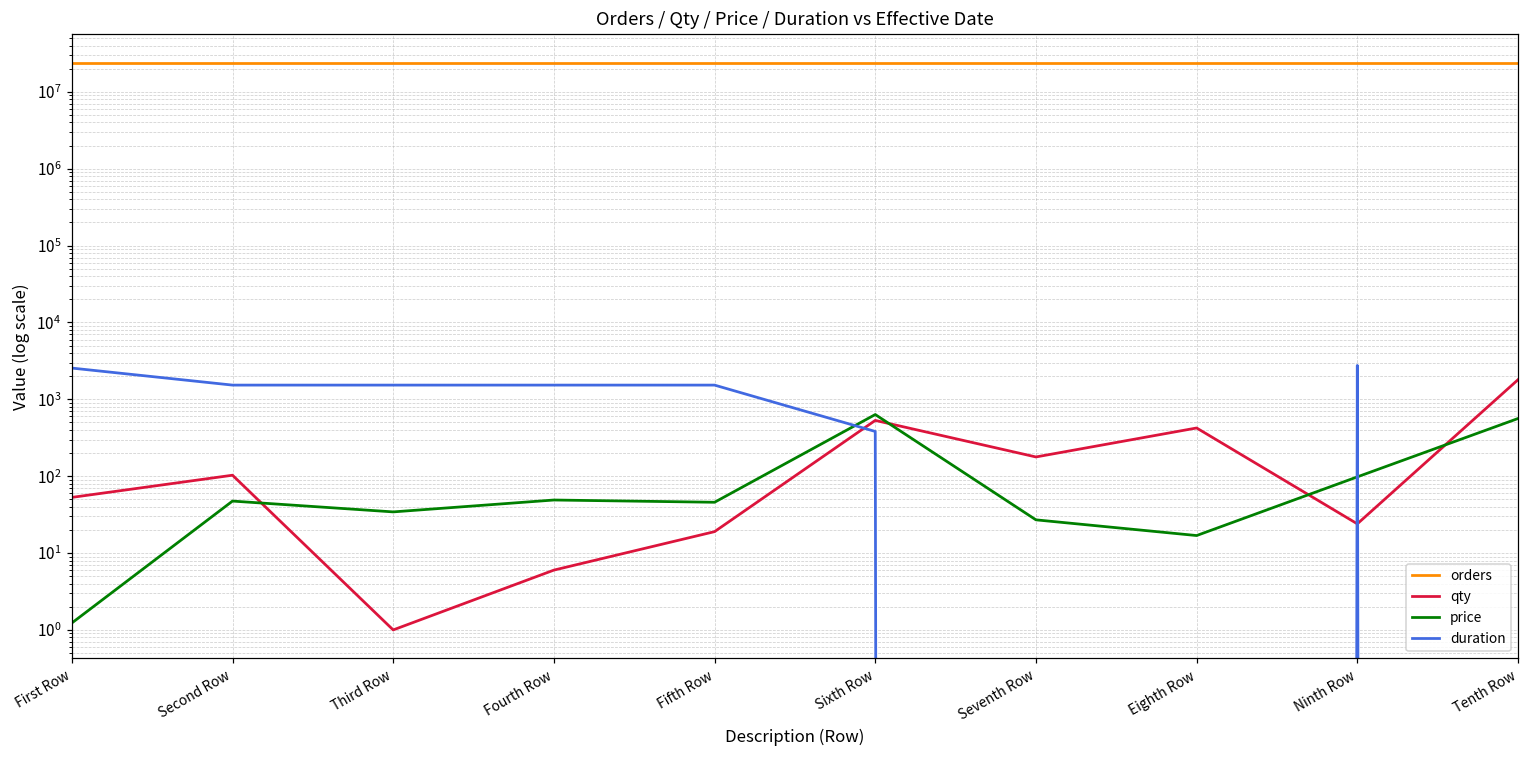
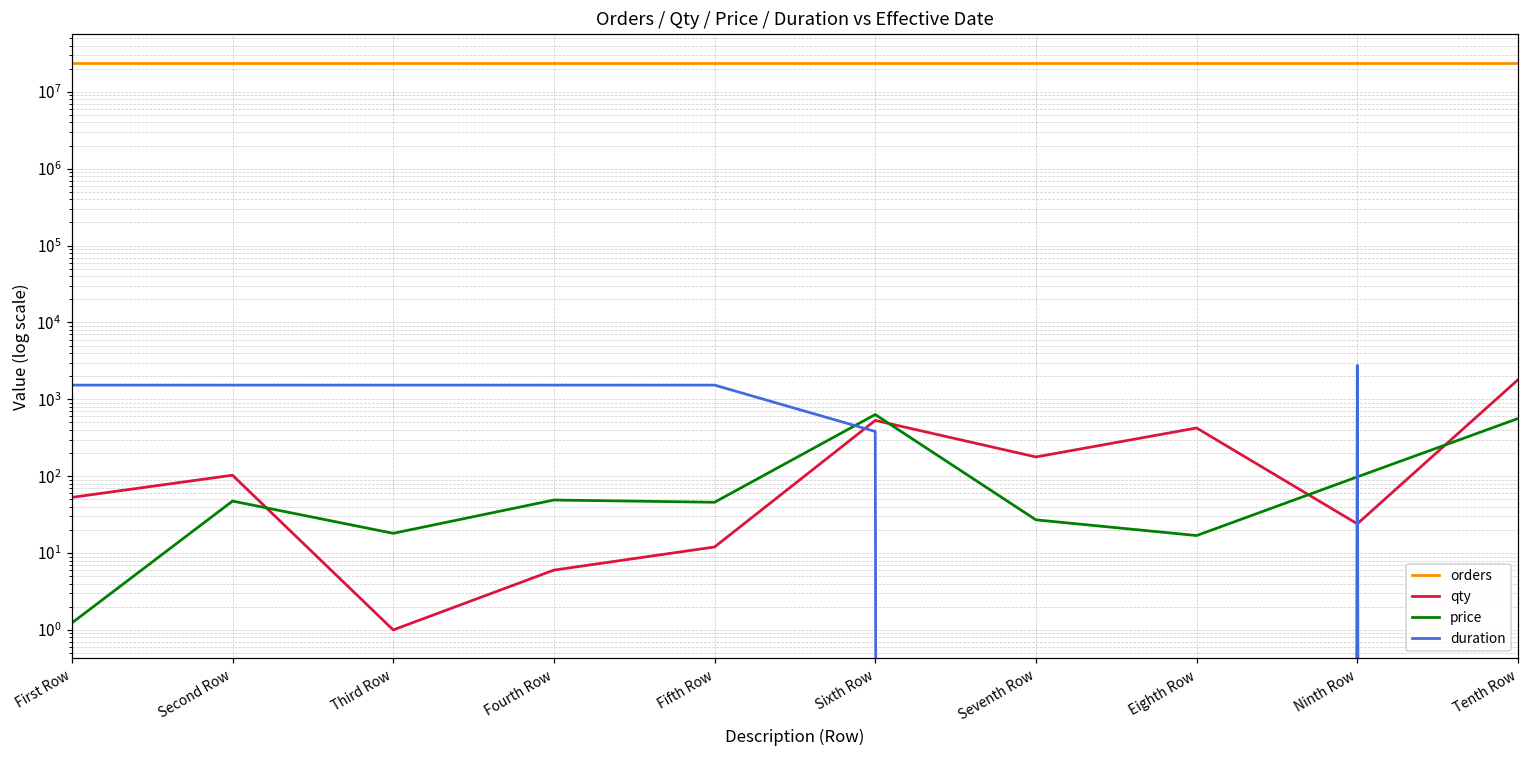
  {
    "orders": {
      "First Row": 24000000,
      "Second Row": 24000000,
      "Third Row": 24000000,
      "Fourth Row": 24000000,
      "Fifth Row": 24000000,
      "Sixth Row": 24000000,
      "Seventh Row": 24000000,
      "Eighth Row": 24000000,
      "Ninth Row": 24000000,
      "Tenth Row": 24000000
    },
    "qty": {
      "First Row": 50,
      "Second Row": 100,
      "Third Row": 1,
      "Fourth Row": 6,
-     "Fifth Row": 19,
+     "Fifth Row": 12,
      "Sixth Row": 500,
      "Seventh Row": 180,
      "Eighth Row": 400,
      "Ninth Row": 24,
      "Tenth Row": 1800
    },
    "price": {
      "First Row": 1.2,
      "Second Row": 50,
-     "Third Row": 30,
+     "Third Row": 18,
      "Fourth Row": 50,
      "Fifth Row": 50,
      "Sixth Row": 600,
      "Seventh Row": 27,
      "Eighth Row": 17,
      "Ninth Row": 100,
      "Tenth Row": 600
    },
    "duration": {
-     "First Row": 2600,
+     "First Row": 1500,
      "Second Row": 1500,
      "Third Row": 1500,
      "Fourth Row": 1500,
      "Fifth Row": 1500,
      "Sixth Row": 400,
      "Ninth Row": 2800
    }
  }
